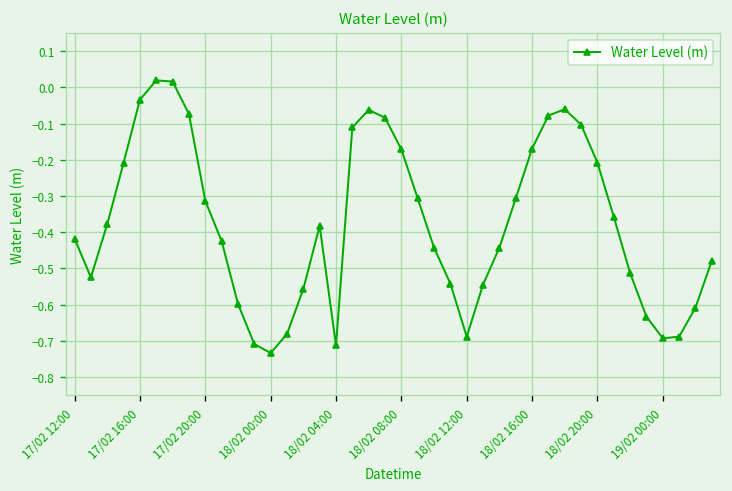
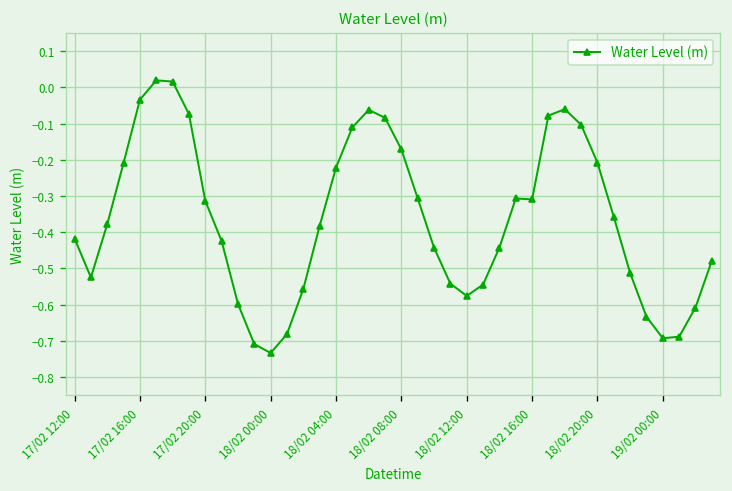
  {
    "17/02 12:00": -0.42,
    "17/02 16:00": -0.03,
    "17/02 20:00": -0.31,
    "18/02 00:00": -0.73,
-   "18/02 04:00": -0.71,
+   "18/02 04:00": -0.22,
    "18/02 08:00": -0.17,
-   "18/02 12:00": -0.69,
-   "18/02 16:00": -0.17,
+   "18/02 12:00": -0.58,
+   "18/02 16:00": -0.31,
    "18/02 20:00": -0.21,
    "19/02 00:00": -0.69
  }
